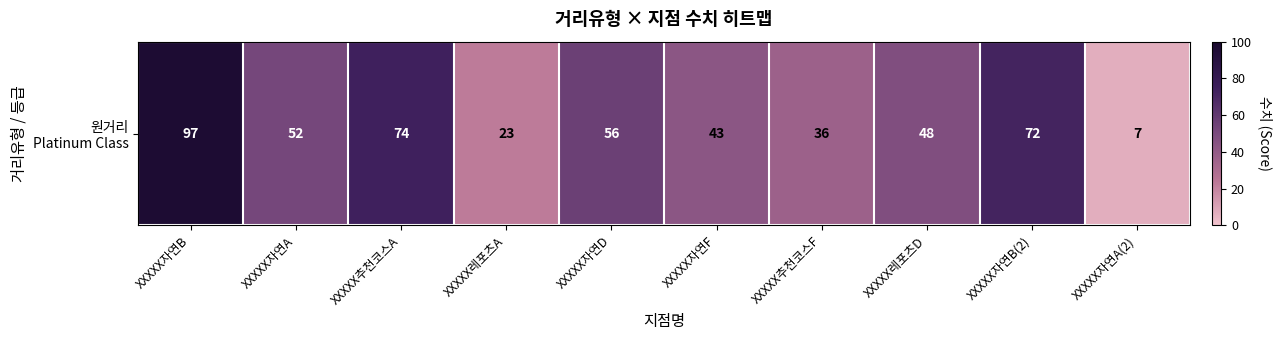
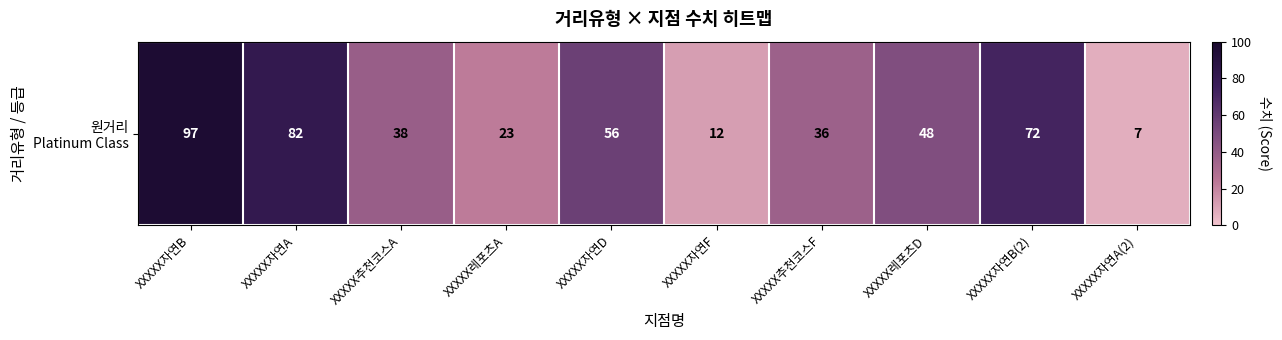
  {
    "원거리 Platinum Class": {
      "XXXXX자연B": 97,
-     "XXXXX자연A": 52,
-     "XXXXX추천코스A": 74,
+     "XXXXX자연A": 82,
+     "XXXXX추천코스A": 38,
      "XXXXX레포츠A": 23,
      "XXXXX자연D": 56,
-     "XXXXX자연F": 43,
+     "XXXXX자연F": 12,
      "XXXXX추천코스F": 36,
      "XXXXX레포츠D": 48,
      "XXXXX자연B(2)": 72,
      "XXXXX자연A(2)": 7
    }
  }
